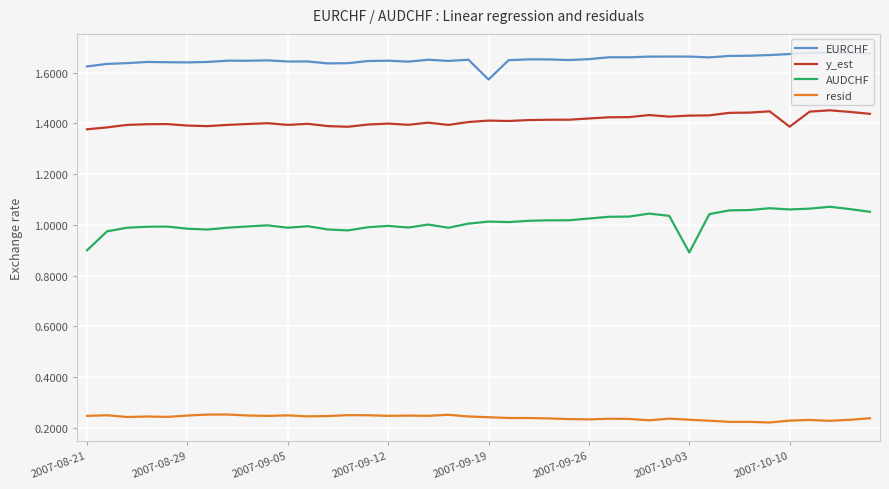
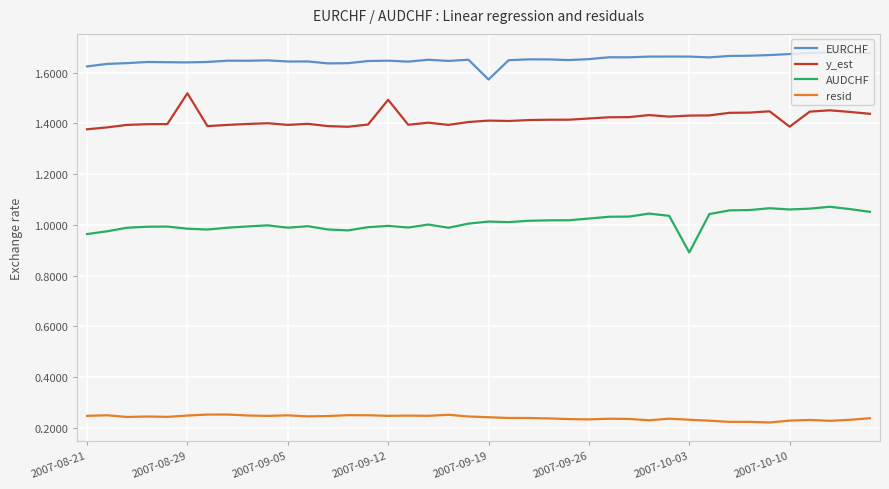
  {
    "EURCHF": {
      "2007-08-21": 1.62,
      "2007-08-29": 1.64,
      "2007-09-05": 1.64,
      "2007-09-12": 1.65,
      "2007-09-19": 1.57,
      "2007-09-26": 1.65,
      "2007-10-03": 1.66,
      "2007-10-10": 1.67
    },
    "y_est": {
      "2007-08-21": 1.38,
-     "2007-08-29": 1.39,
+     "2007-08-29": 1.52,
      "2007-09-05": 1.39,
-     "2007-09-12": 1.40,
+     "2007-09-12": 1.49,
      "2007-09-19": 1.41,
      "2007-09-26": 1.42,
      "2007-10-03": 1.43,
      "2007-10-10": 1.39
    },
    "AUDCHF": {
-     "2007-08-21": 0.90,
+     "2007-08-21": 0.96,
      "2007-08-29": 0.99,
      "2007-09-05": 0.99,
      "2007-09-12": 1.00,
      "2007-09-19": 1.01,
      "2007-09-26": 1.03,
      "2007-10-03": 0.89,
      "2007-10-10": 1.06
    },
    "resid": {
      "2007-08-21": 0.25,
      "2007-08-29": 0.25,
      "2007-09-05": 0.25,
      "2007-09-12": 0.25,
      "2007-09-19": 0.24,
      "2007-09-26": 0.23,
      "2007-10-03": 0.23,
      "2007-10-10": 0.23
    }
  }
